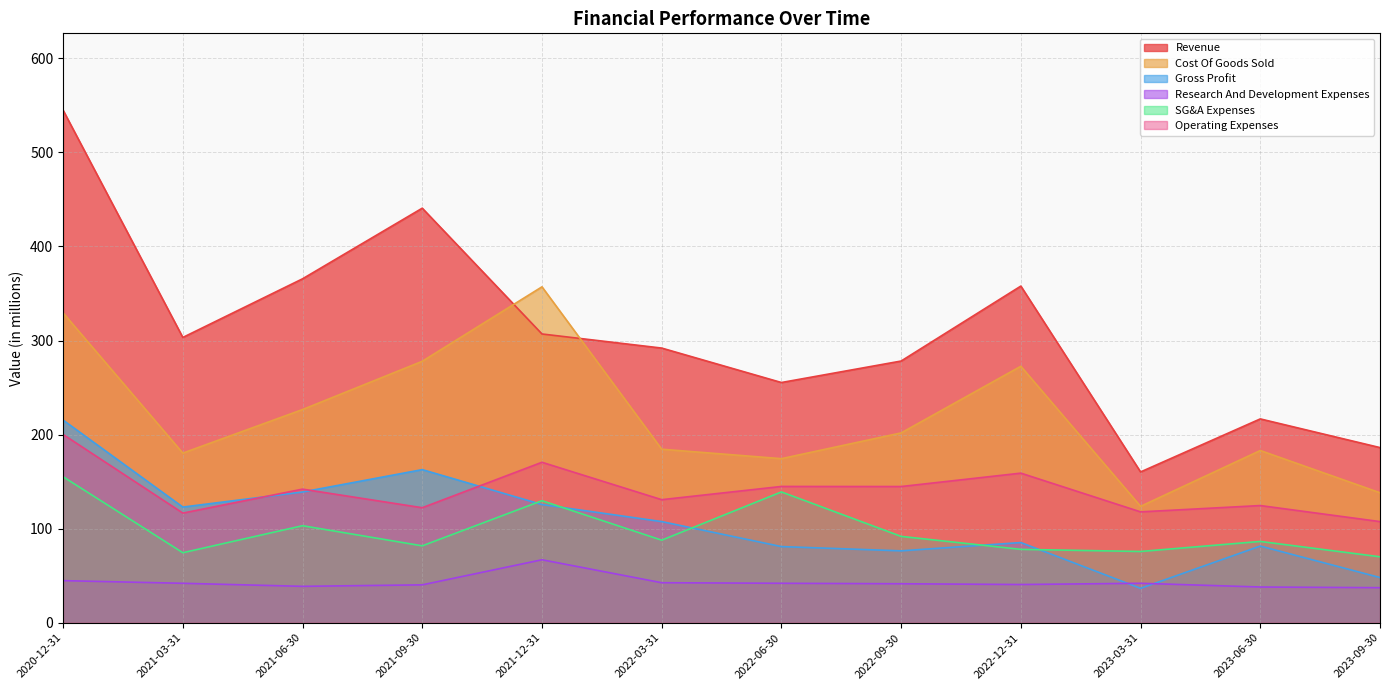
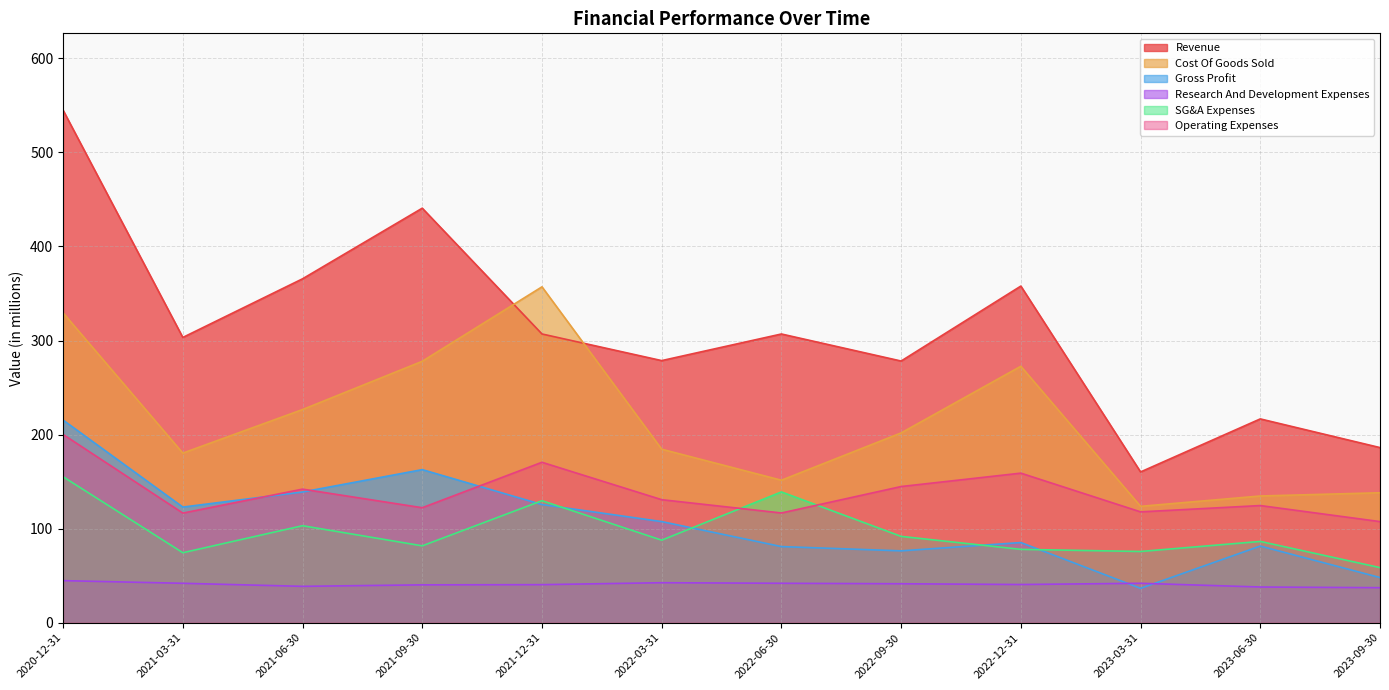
  {
    "Revenue": {
      "2020-12-31": 540,
      "2021-03-31": 300,
      "2021-06-30": 370,
      "2021-09-30": 440,
      "2021-12-31": 310,
-     "2022-03-31": 290,
-     "2022-06-30": 260,
+     "2022-03-31": 280,
+     "2022-06-30": 310,
      "2022-09-30": 280,
      "2022-12-31": 360,
      "2023-03-31": 160,
      "2023-06-30": 220,
      "2023-09-30": 190
    },
    "Cost Of Goods Sold": {
      "2020-12-31": 330,
      "2021-03-31": 180,
      "2021-06-30": 230,
      "2021-09-30": 280,
      "2021-12-31": 360,
      "2022-03-31": 180,
-     "2022-06-30": 170,
+     "2022-06-30": 150,
      "2022-09-30": 200,
      "2022-12-31": 270,
      "2023-03-31": 120,
-     "2023-06-30": 180,
+     "2023-06-30": 130,
      "2023-09-30": 140
    },
    "Gross Profit": {
      "2020-12-31": 220,
      "2021-03-31": 120,
      "2021-06-30": 140,
      "2021-09-30": 160,
      "2021-12-31": 130,
      "2022-03-31": 110,
      "2022-06-30": 80,
      "2022-09-30": 80,
      "2022-12-31": 90,
      "2023-03-31": 40,
      "2023-06-30": 80,
      "2023-09-30": 50
    },
    "Research And Development Expenses": {
      "2020-12-31": 40,
      "2021-03-31": 40,
      "2021-06-30": 40,
      "2021-09-30": 40,
-     "2021-12-31": 70,
+     "2021-12-31": 40,
      "2022-03-31": 40,
      "2022-06-30": 40,
      "2022-09-30": 40,
      "2022-12-31": 40,
      "2023-03-31": 40,
      "2023-06-30": 40,
      "2023-09-30": 40
    },
    "SG&A Expenses": {
      "2020-12-31": 160,
      "2021-03-31": 70,
      "2021-06-30": 100,
      "2021-09-30": 80,
      "2021-12-31": 130,
      "2022-03-31": 90,
      "2022-06-30": 140,
      "2022-09-30": 90,
      "2022-12-31": 80,
      "2023-03-31": 80,
      "2023-06-30": 90,
-     "2023-09-30": 70
+     "2023-09-30": 60
    },
    "Operating Expenses": {
      "2020-12-31": 200,
      "2021-03-31": 120,
      "2021-06-30": 140,
      "2021-09-30": 120,
      "2021-12-31": 170,
      "2022-03-31": 130,
-     "2022-06-30": 140,
+     "2022-06-30": 120,
      "2022-09-30": 140,
      "2022-12-31": 160,
      "2023-03-31": 120,
      "2023-06-30": 120,
      "2023-09-30": 110
    }
  }
